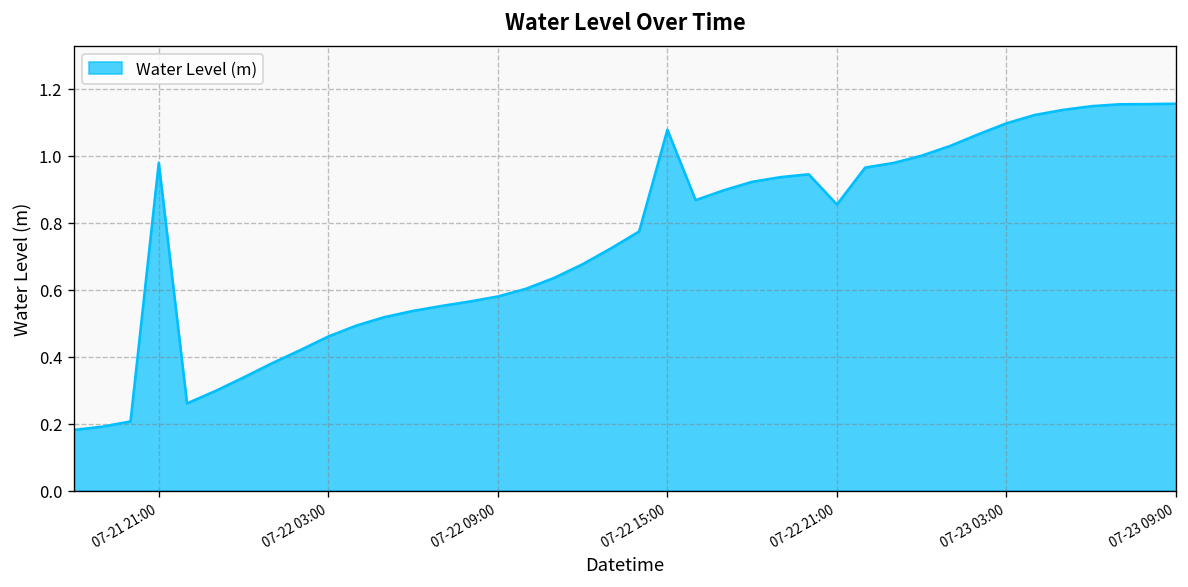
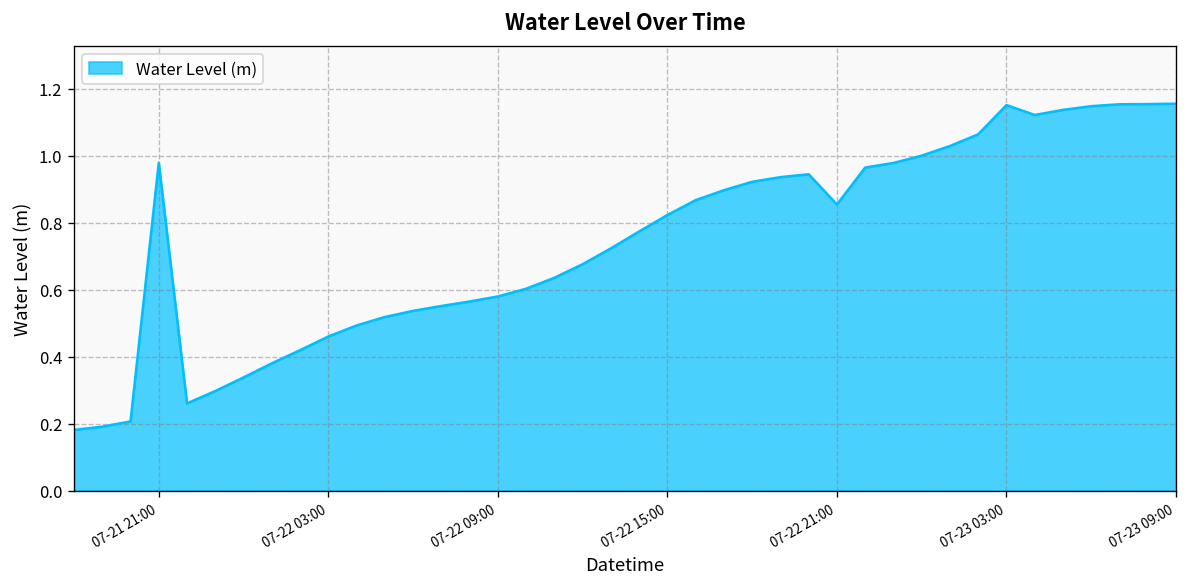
  {
    "07-21 21:00": 0.98,
    "07-22 03:00": 0.46,
    "07-22 09:00": 0.58,
-   "07-22 15:00": 1.08,
+   "07-22 15:00": 0.82,
    "07-22 21:00": 0.85,
-   "07-23 03:00": 1.10,
+   "07-23 03:00": 1.15,
    "07-23 09:00": 1.15
  }
